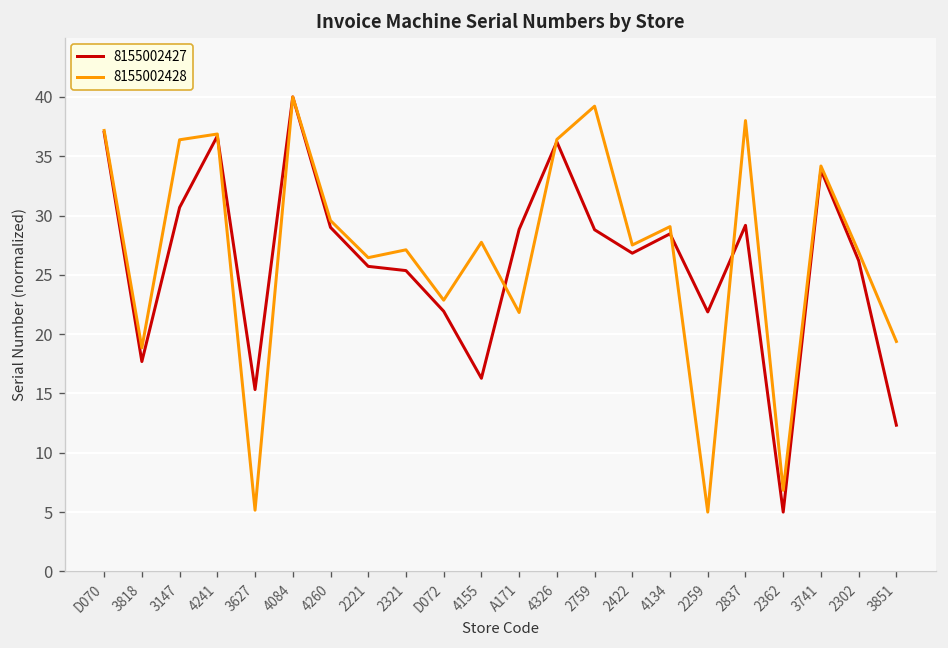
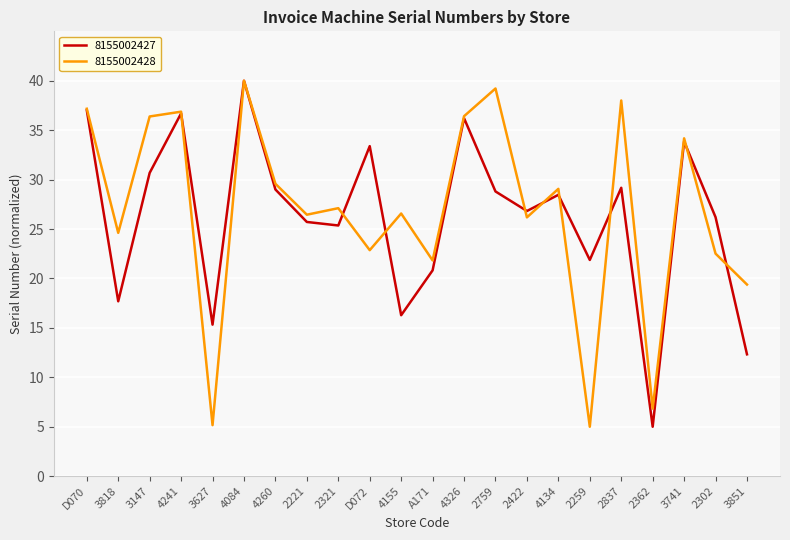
  {
    "8155002427": {
      "3818": 18,
      "3147": 31,
      "3627": 15,
      "4260": 29,
      "2221": 26,
      "2321": 25,
-     "D072": 22,
+     "D072": 33,
      "4155": 16,
-     "A171": 29,
+     "A171": 21,
      "2759": 29,
      "2422": 27,
      "4134": 28,
      "2259": 22,
      "2837": 29,
      "2362": 5,
      "3741": 34,
      "2302": 26,
      "3851": 12
    },
    "8155002428": {
-     "3818": 19,
+     "3818": 25,
      "3147": 36,
      "3627": 5,
      "4260": 30,
      "2221": 26,
      "2321": 27,
      "D072": 23,
-     "4155": 28,
+     "4155": 27,
      "A171": 22,
      "2759": 39,
-     "2422": 28,
+     "2422": 26,
      "4134": 29,
      "2259": 5,
      "2837": 38,
      "2362": 7,
      "3741": 34,
-     "2302": 27,
+     "2302": 23,
      "3851": 19
    }
  }
